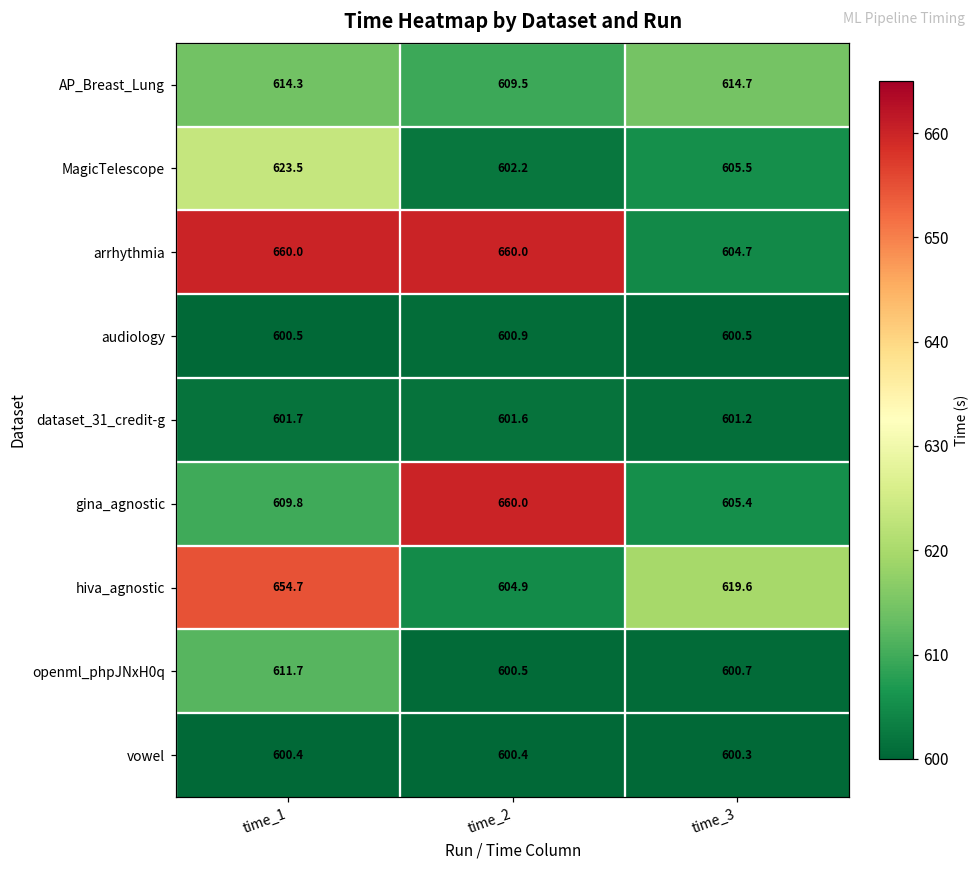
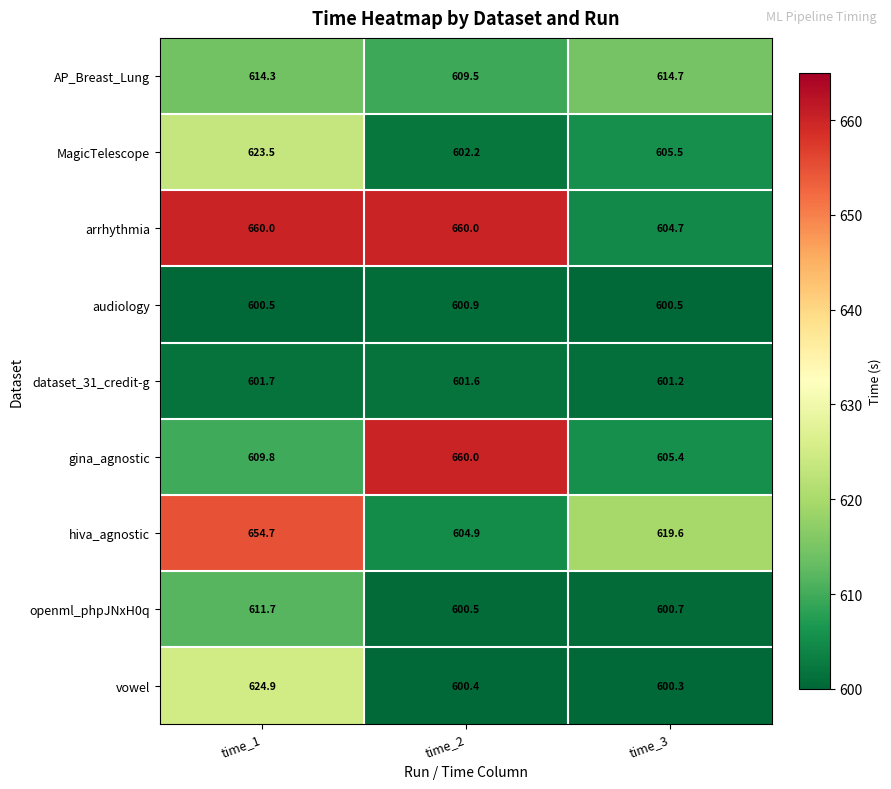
  {
    "AP_Breast_Lung": {
      "time_1": 614.3,
      "time_2": 609.5,
      "time_3": 614.7
    },
    "MagicTelescope": {
      "time_1": 623.5,
      "time_2": 602.2,
      "time_3": 605.5
    },
    "arrhythmia": {
      "time_1": 660.0,
      "time_2": 660.0,
      "time_3": 604.7
    },
    "audiology": {
      "time_1": 600.5,
      "time_2": 600.9,
      "time_3": 600.5
    },
    "dataset_31_credit-g": {
      "time_1": 601.7,
      "time_2": 601.6,
      "time_3": 601.2
    },
    "gina_agnostic": {
      "time_1": 609.8,
      "time_2": 660.0,
      "time_3": 605.4
    },
    "hiva_agnostic": {
      "time_1": 654.7,
      "time_2": 604.9,
      "time_3": 619.6
    },
    "openml_phpJNxH0q": {
      "time_1": 611.7,
      "time_2": 600.5,
      "time_3": 600.7
    },
    "vowel": {
-     "time_1": 600.4,
+     "time_1": 624.9,
      "time_2": 600.4,
      "time_3": 600.3
    }
  }
